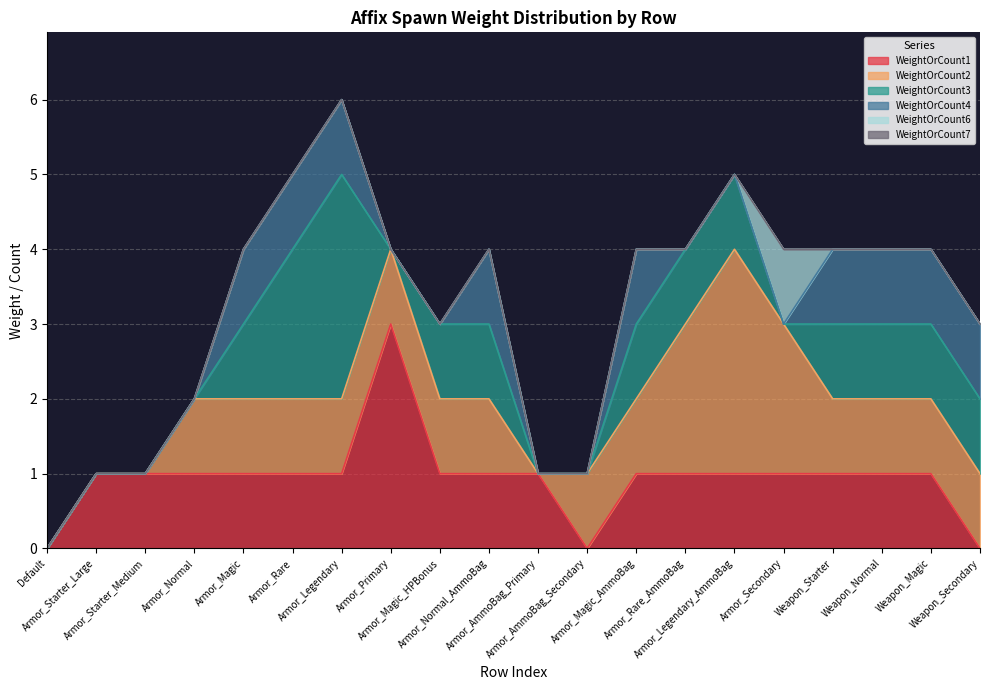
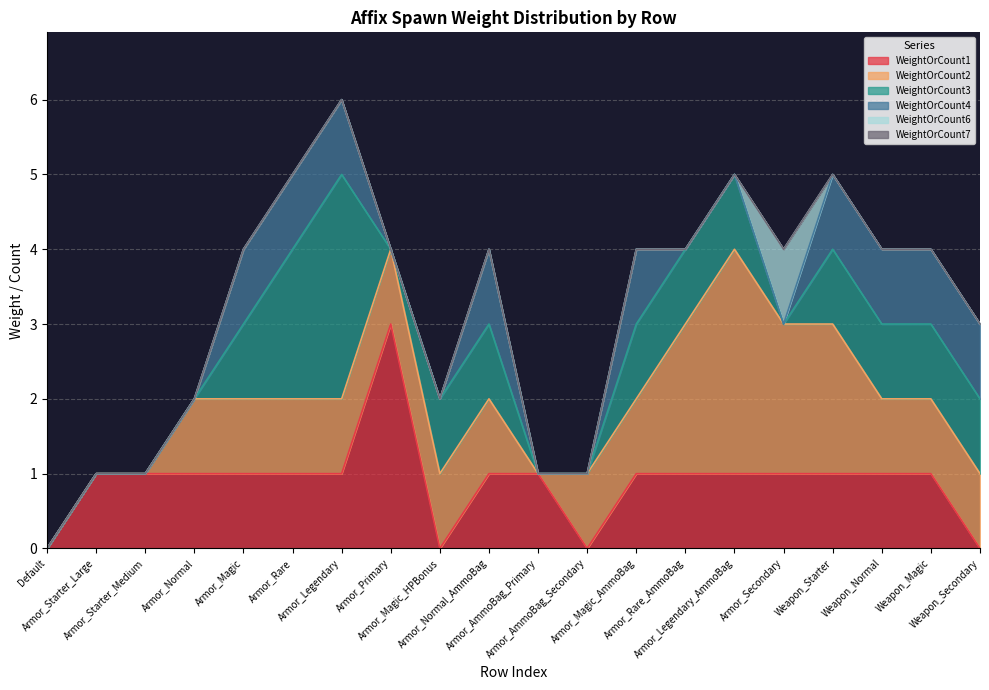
  {
    "WeightOrCount1": {
      "Armor_Normal": 1,
      "Armor_Magic": 1,
      "Armor_Rare": 1,
      "Armor_Legendary": 1,
      "Armor_Primary": 3,
-     "Armor_Magic_HPBonus": 1,
+     "Armor_Magic_HPBonus": 0,
      "Armor_Normal_AmmoBag": 1,
      "Armor_AmmoBag_Secondary": 0,
      "Armor_Magic_AmmoBag": 1,
      "Armor_Rare_AmmoBag": 1,
      "Armor_Legendary_AmmoBag": 1,
      "Armor_Secondary": 1,
      "Weapon_Starter": 1,
      "Weapon_Normal": 1,
      "Weapon_Magic": 1,
      "Weapon_Secondary": 0
    },
    "WeightOrCount2": {
      "Armor_Magic": 1,
      "Armor_Rare": 1,
      "Armor_Legendary": 1,
      "Armor_Magic_HPBonus": 1,
      "Armor_Normal_AmmoBag": 1,
      "Armor_Magic_AmmoBag": 1,
      "Armor_Rare_AmmoBag": 2,
      "Armor_Legendary_AmmoBag": 3,
-     "Weapon_Starter": 1,
+     "Weapon_Starter": 2,
      "Weapon_Normal": 1,
      "Weapon_Magic": 1,
      "Weapon_Secondary": 1
    }
  }
